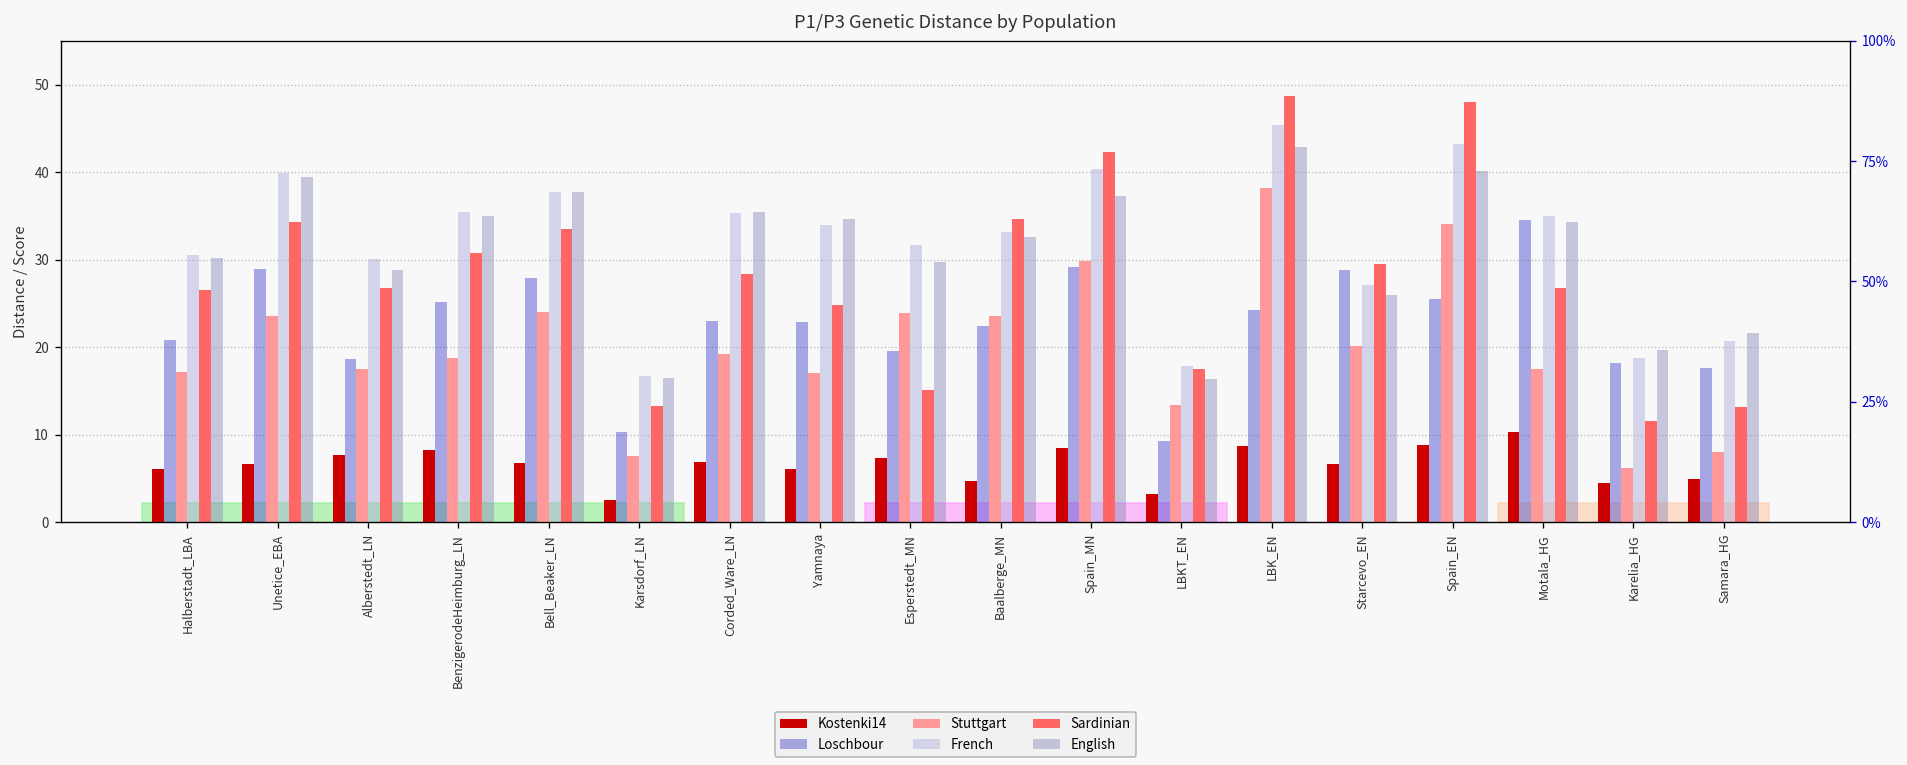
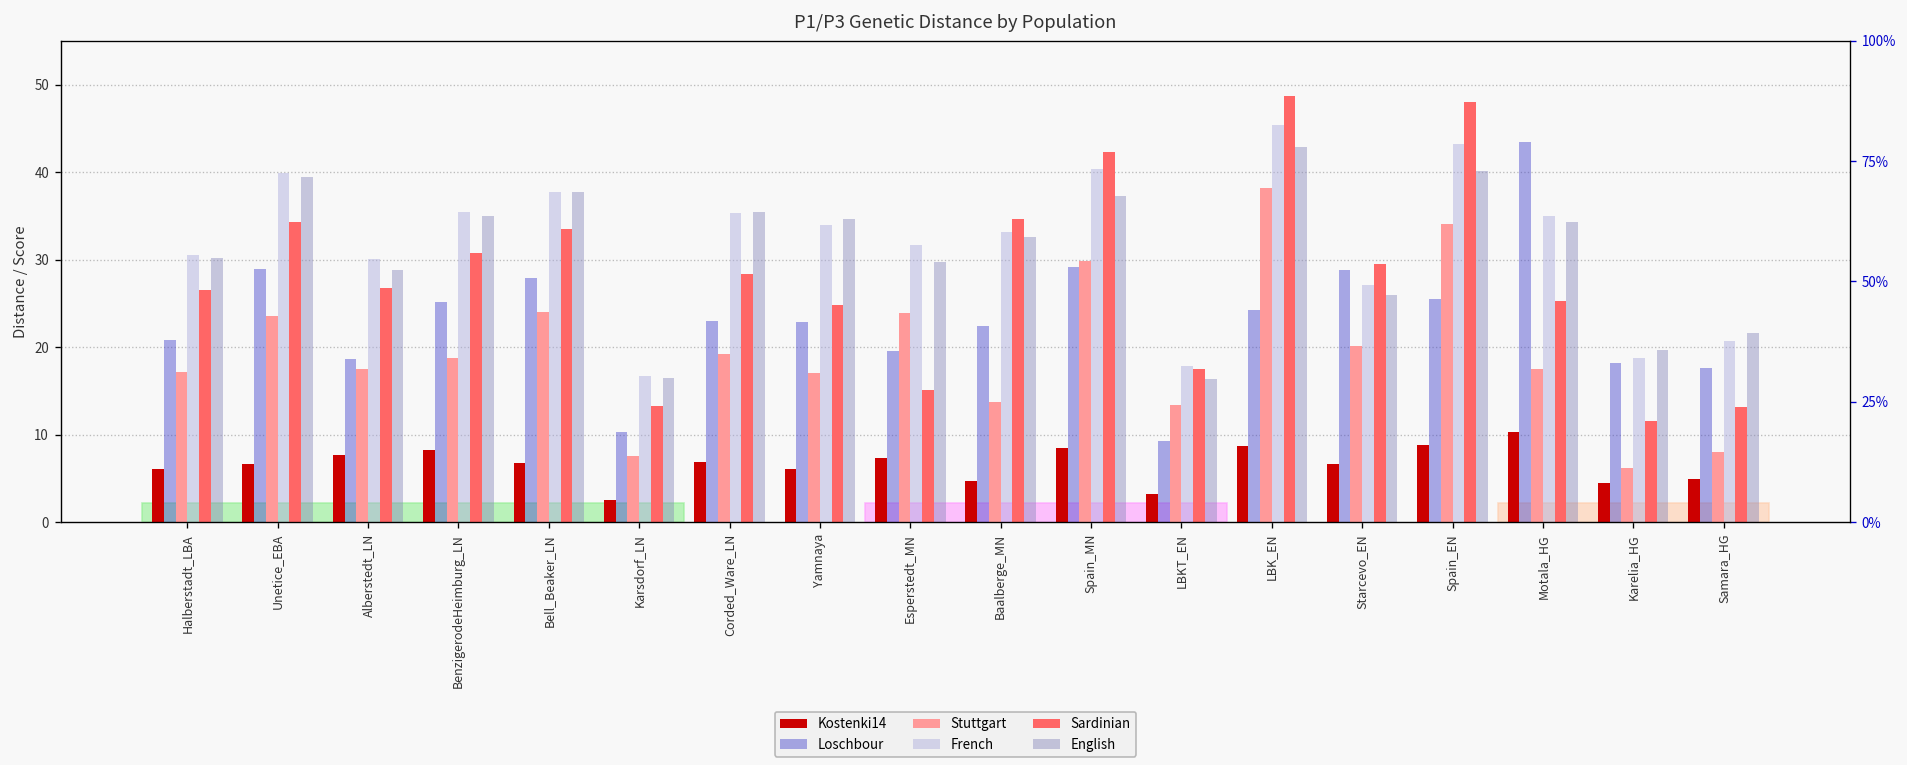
  {
    "Kostenki14": {
      "Halberstadt_LBA": 6,
      "Unetice_EBA": 7,
      "Alberstedt_LN": 8,
      "BenzigerodeHeimburg_LN": 8,
      "Bell_Beaker_LN": 7,
      "Karsdorf_LN": 3,
      "Corded_Ware_LN": 7,
      "Yamnaya": 6,
      "Esperstedt_MN": 7,
      "Baalberge_MN": 5,
      "Spain_MN": 9,
      "LBKT_EN": 3,
      "LBK_EN": 9,
      "Starcevo_EN": 7,
      "Spain_EN": 9,
      "Motala_HG": 10,
      "Karelia_HG": 4,
      "Samara_HG": 5
    },
    "Loschbour": {
      "Halberstadt_LBA": 21,
      "Unetice_EBA": 29,
      "Alberstedt_LN": 19,
      "BenzigerodeHeimburg_LN": 25,
      "Bell_Beaker_LN": 28,
      "Karsdorf_LN": 10,
      "Corded_Ware_LN": 23,
      "Yamnaya": 23,
      "Esperstedt_MN": 20,
      "Baalberge_MN": 22,
      "Spain_MN": 29,
      "LBKT_EN": 9,
      "LBK_EN": 24,
      "Starcevo_EN": 29,
      "Spain_EN": 25,
-     "Motala_HG": 35,
+     "Motala_HG": 43,
      "Karelia_HG": 18,
      "Samara_HG": 18
    },
    "Stuttgart": {
      "Halberstadt_LBA": 17,
      "Unetice_EBA": 24,
      "Alberstedt_LN": 18,
      "BenzigerodeHeimburg_LN": 19,
      "Bell_Beaker_LN": 24,
      "Karsdorf_LN": 8,
      "Corded_Ware_LN": 19,
      "Yamnaya": 17,
      "Esperstedt_MN": 24,
-     "Baalberge_MN": 24,
+     "Baalberge_MN": 14,
      "Spain_MN": 30,
      "LBKT_EN": 13,
      "LBK_EN": 38,
      "Starcevo_EN": 20,
      "Spain_EN": 34,
      "Motala_HG": 18,
      "Karelia_HG": 6,
      "Samara_HG": 8
    },
    "Sardinian": {
      "Halberstadt_LBA": 27,
      "Unetice_EBA": 34,
      "Alberstedt_LN": 27,
      "BenzigerodeHeimburg_LN": 31,
      "Bell_Beaker_LN": 34,
      "Karsdorf_LN": 13,
      "Corded_Ware_LN": 28,
      "Yamnaya": 25,
      "Esperstedt_MN": 15,
      "Baalberge_MN": 35,
      "Spain_MN": 42,
      "LBKT_EN": 18,
      "LBK_EN": 49,
      "Starcevo_EN": 29,
      "Spain_EN": 48,
-     "Motala_HG": 27,
+     "Motala_HG": 25,
      "Karelia_HG": 12,
      "Samara_HG": 13
    }
  }
